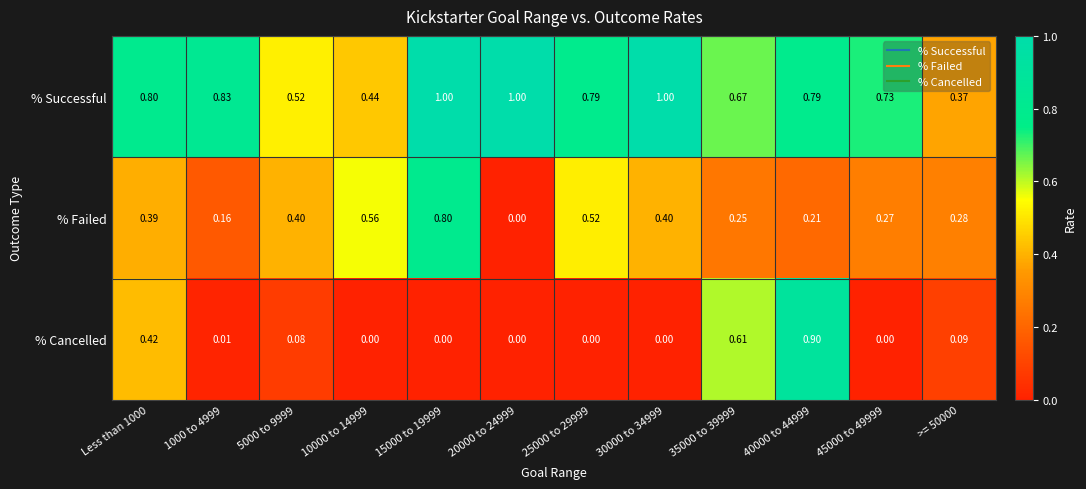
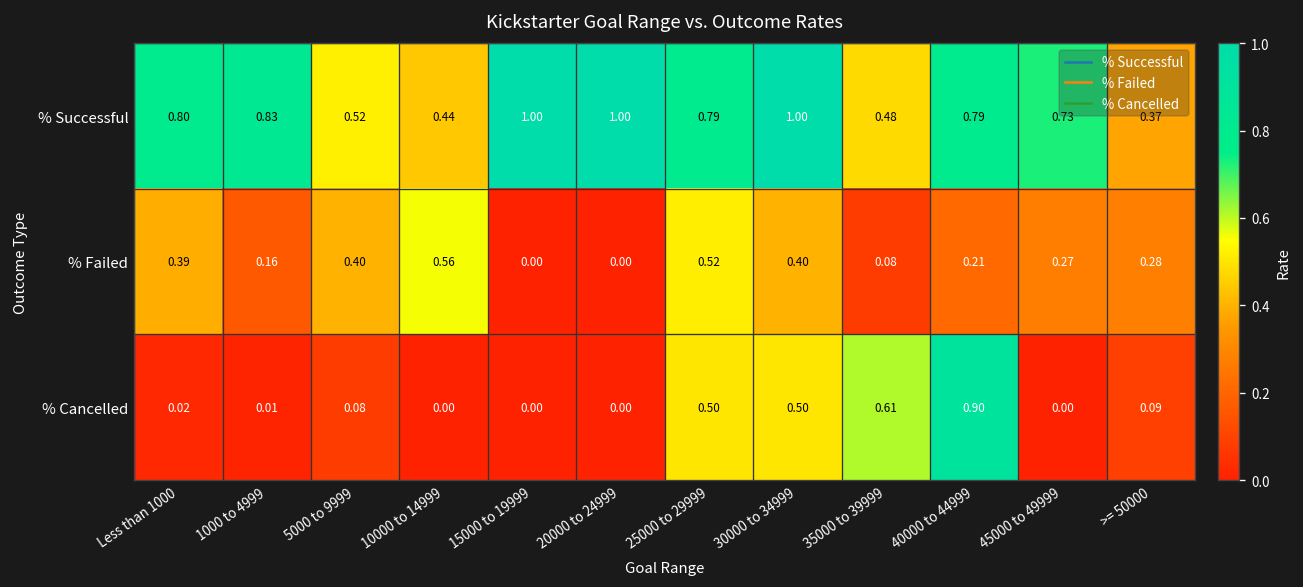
  {
    "% Successful": {
      "Less than 1000": 0.80,
      "1000 to 4999": 0.83,
      "5000 to 9999": 0.52,
      "10000 to 14999": 0.44,
      "15000 to 19999": 1.00,
      "20000 to 24999": 1.00,
      "25000 to 29999": 0.79,
      "30000 to 34999": 1.00,
-     "35000 to 39999": 0.67,
+     "35000 to 39999": 0.48,
      "40000 to 44999": 0.79,
      "45000 to 49999": 0.73,
      ">= 50000": 0.37
    },
    "% Failed": {
      "Less than 1000": 0.39,
      "1000 to 4999": 0.16,
      "5000 to 9999": 0.40,
      "10000 to 14999": 0.56,
-     "15000 to 19999": 0.80,
+     "15000 to 19999": 0.00,
      "20000 to 24999": 0.00,
      "25000 to 29999": 0.52,
      "30000 to 34999": 0.40,
-     "35000 to 39999": 0.25,
+     "35000 to 39999": 0.08,
      "40000 to 44999": 0.21,
      "45000 to 49999": 0.27,
      ">= 50000": 0.28
    },
    "% Cancelled": {
-     "Less than 1000": 0.42,
+     "Less than 1000": 0.02,
      "1000 to 4999": 0.01,
      "5000 to 9999": 0.08,
      "10000 to 14999": 0.00,
      "15000 to 19999": 0.00,
      "20000 to 24999": 0.00,
-     "25000 to 29999": 0.00,
-     "30000 to 34999": 0.00,
+     "25000 to 29999": 0.50,
+     "30000 to 34999": 0.50,
      "35000 to 39999": 0.61,
      "40000 to 44999": 0.90,
      "45000 to 49999": 0.00,
      ">= 50000": 0.09
    }
  }
